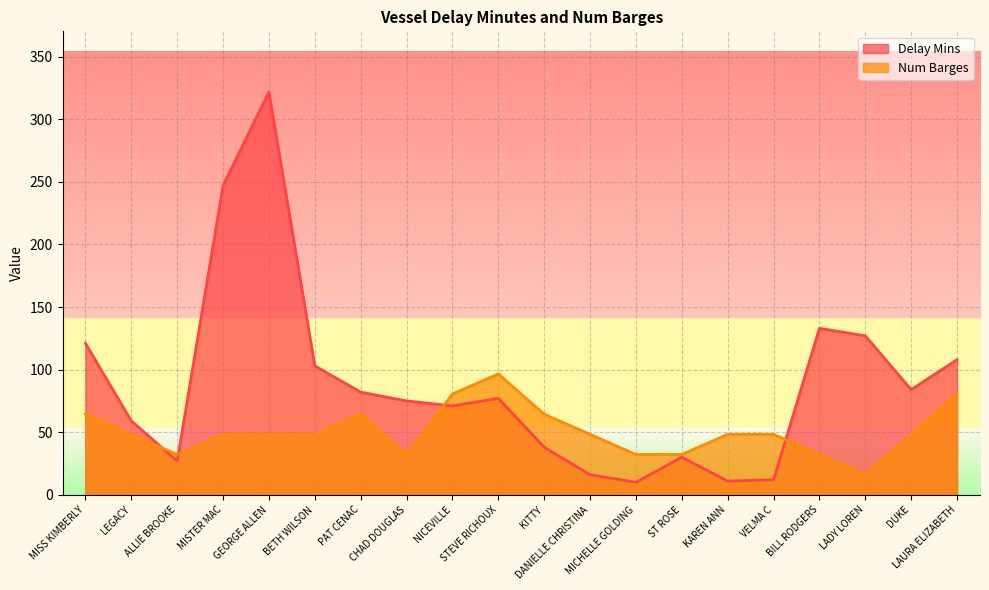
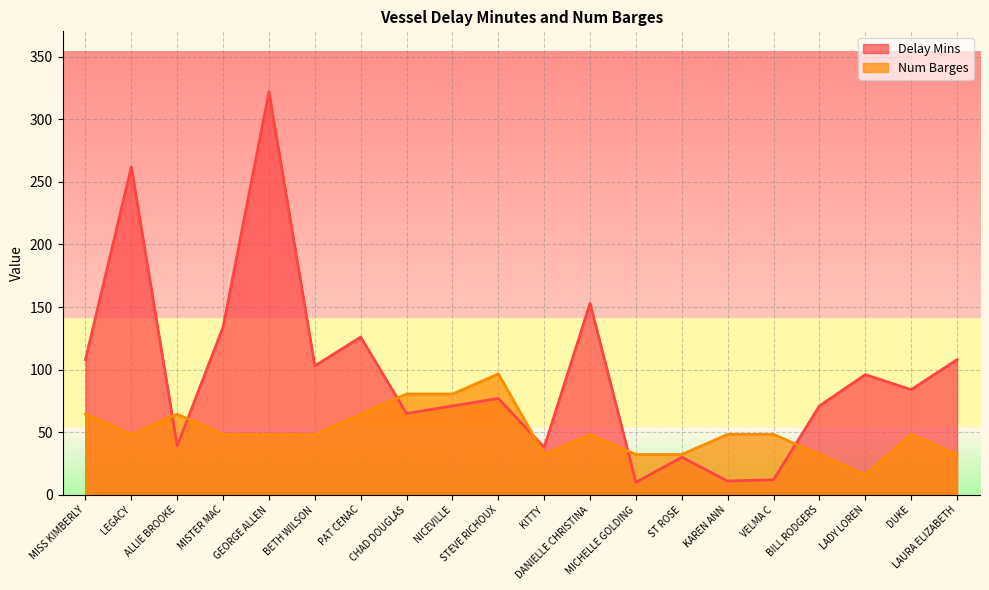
  {
    "Delay Mins": {
-     "MISS KIMBERLY": 121,
-     "LEGACY": 59,
-     "ALLIE BROOKE": 27,
-     "MISTER MAC": 247,
+     "MISS KIMBERLY": 108,
+     "LEGACY": 262,
+     "ALLIE BROOKE": 39,
+     "MISTER MAC": 134,
      "GEORGE ALLEN": 322,
      "BETH WILSON": 103,
-     "PAT CENAC": 82,
-     "CHAD DOUGLAS": 75,
+     "PAT CENAC": 126,
+     "CHAD DOUGLAS": 65,
      "NICEVILLE": 71,
      "STEVE RICHOUX": 77,
      "KITTY": 38,
-     "DANIELLE CHRISTINA": 16,
+     "DANIELLE CHRISTINA": 153,
      "MICHELLE GOLDING": 10,
      "ST ROSE": 30,
      "KAREN ANN": 11,
      "VELMA C": 12,
-     "BILL RODGERS": 133,
-     "LADY LOREN": 127,
+     "BILL RODGERS": 71,
+     "LADY LOREN": 96,
      "DUKE": 84,
      "LAURA ELIZABETH": 108
    },
    "Num Barges": {
      "MISS KIMBERLY": 64,
      "LEGACY": 48,
-     "ALLIE BROOKE": 32,
+     "ALLIE BROOKE": 64,
      "MISTER MAC": 48,
      "GEORGE ALLEN": 48,
      "BETH WILSON": 48,
      "PAT CENAC": 64,
-     "CHAD DOUGLAS": 32,
+     "CHAD DOUGLAS": 80,
      "NICEVILLE": 80,
      "STEVE RICHOUX": 97,
-     "KITTY": 64,
+     "KITTY": 32,
      "DANIELLE CHRISTINA": 48,
      "MICHELLE GOLDING": 32,
      "ST ROSE": 32,
      "KAREN ANN": 48,
      "VELMA C": 48,
      "BILL RODGERS": 32,
      "LADY LOREN": 16,
      "DUKE": 48,
-     "LAURA ELIZABETH": 80
+     "LAURA ELIZABETH": 32
    }
  }
